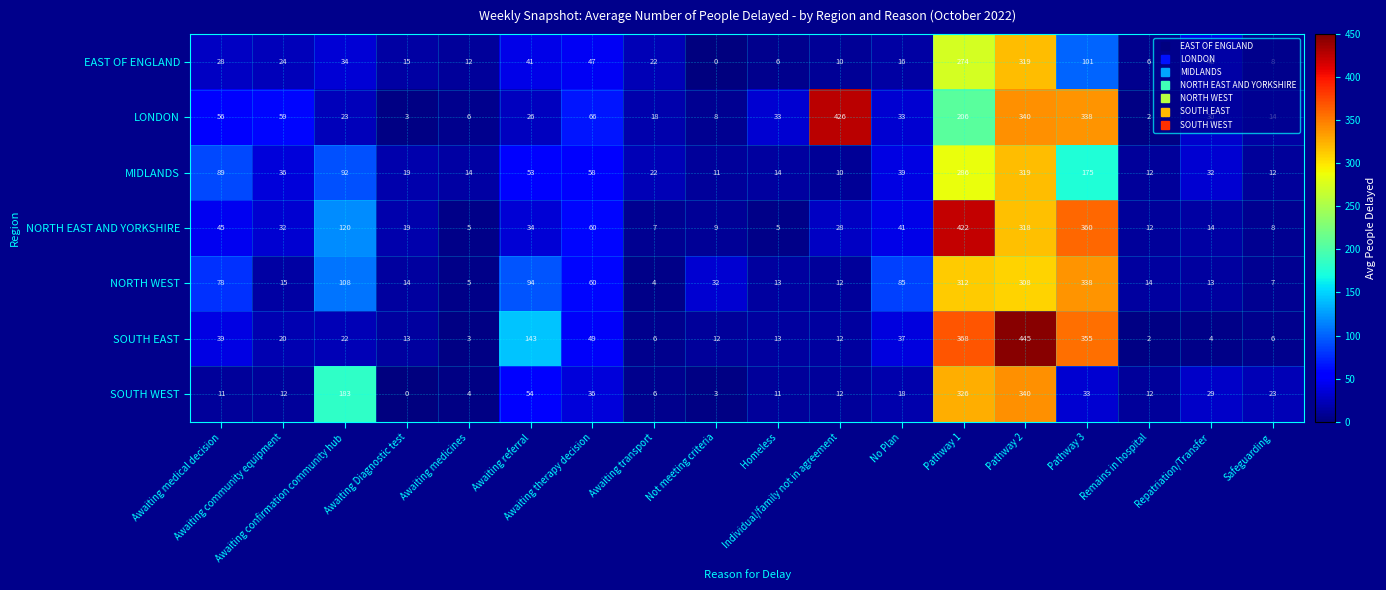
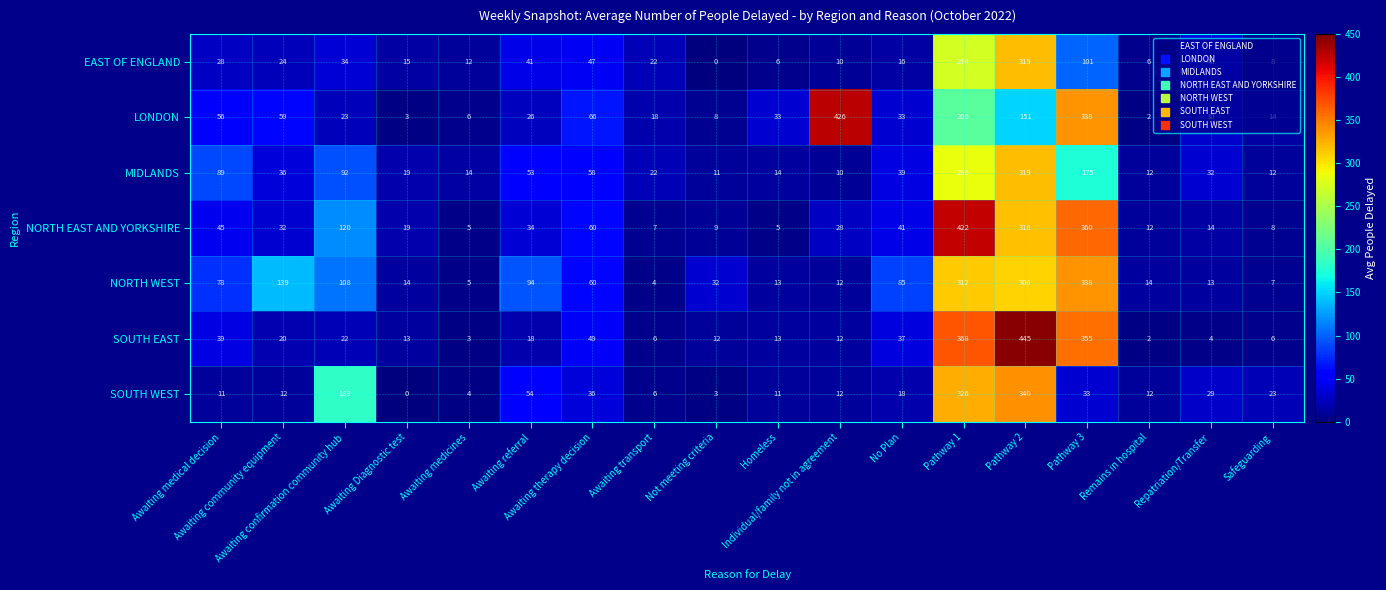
  {
    "EAST OF ENGLAND": {
      "Awaiting medical decision": 28,
      "Awaiting community equipment": 24,
      "Awaiting confirmation community hub": 34,
      "Awaiting Diagnostic test": 15,
      "Awaiting medicines": 12,
      "Awaiting referral": 41,
      "Awaiting therapy decision": 47,
      "Awaiting transport": 22,
      "Not meeting criteria": 0,
      "Homeless": 6,
      "Individual/family not in agreement": 10,
      "No Plan": 16,
      "Pathway 1": 274,
      "Pathway 2": 319,
      "Pathway 3": 101,
      "Remains in hospital": 6
    },
    "LONDON": {
      "Awaiting medical decision": 56,
      "Awaiting community equipment": 59,
      "Awaiting confirmation community hub": 23,
      "Awaiting Diagnostic test": 3,
      "Awaiting medicines": 6,
      "Awaiting referral": 26,
      "Awaiting therapy decision": 66,
      "Awaiting transport": 18,
      "Not meeting criteria": 8,
      "Homeless": 33,
      "Individual/family not in agreement": 426,
      "No Plan": 33,
      "Pathway 1": 206,
-     "Pathway 2": 340,
+     "Pathway 2": 151,
      "Pathway 3": 338,
      "Remains in hospital": 2
    },
    "MIDLANDS": {
      "Awaiting medical decision": 89,
      "Awaiting community equipment": 36,
      "Awaiting confirmation community hub": 92,
      "Awaiting Diagnostic test": 19,
      "Awaiting medicines": 14,
      "Awaiting referral": 53,
      "Awaiting therapy decision": 58,
      "Awaiting transport": 22,
      "Not meeting criteria": 11,
      "Homeless": 14,
      "Individual/family not in agreement": 10,
      "No Plan": 39,
      "Pathway 1": 286,
      "Pathway 2": 319,
      "Pathway 3": 175,
      "Remains in hospital": 12,
      "Repatriation/Transfer": 32,
      "Safeguarding": 12
    },
    "NORTH EAST AND YORKSHIRE": {
      "Awaiting medical decision": 45,
      "Awaiting community equipment": 32,
      "Awaiting confirmation community hub": 120,
      "Awaiting Diagnostic test": 19,
      "Awaiting medicines": 5,
      "Awaiting referral": 34,
      "Awaiting therapy decision": 60,
      "Awaiting transport": 7,
      "Not meeting criteria": 9,
      "Homeless": 5,
      "Individual/family not in agreement": 28,
      "No Plan": 41,
      "Pathway 1": 422,
      "Pathway 2": 318,
      "Pathway 3": 360,
      "Remains in hospital": 12,
      "Repatriation/Transfer": 14,
      "Safeguarding": 8
    },
    "NORTH WEST": {
      "Awaiting medical decision": 78,
-     "Awaiting community equipment": 15,
+     "Awaiting community equipment": 139,
      "Awaiting confirmation community hub": 108,
      "Awaiting Diagnostic test": 14,
      "Awaiting medicines": 5,
      "Awaiting referral": 94,
      "Awaiting therapy decision": 60,
      "Awaiting transport": 4,
      "Not meeting criteria": 32,
      "Homeless": 13,
      "Individual/family not in agreement": 12,
      "No Plan": 85,
      "Pathway 1": 312,
      "Pathway 2": 308,
      "Pathway 3": 338,
      "Remains in hospital": 14,
      "Repatriation/Transfer": 13,
      "Safeguarding": 7
    },
    "SOUTH EAST": {
      "Awaiting medical decision": 39,
      "Awaiting community equipment": 20,
      "Awaiting confirmation community hub": 22,
      "Awaiting Diagnostic test": 13,
      "Awaiting medicines": 3,
-     "Awaiting referral": 143,
+     "Awaiting referral": 18,
      "Awaiting therapy decision": 49,
      "Awaiting transport": 6,
      "Not meeting criteria": 12,
      "Homeless": 13,
      "Individual/family not in agreement": 12,
      "No Plan": 37,
      "Pathway 1": 368,
      "Pathway 2": 445,
      "Pathway 3": 355,
      "Remains in hospital": 2,
      "Repatriation/Transfer": 4,
      "Safeguarding": 6
    },
    "SOUTH WEST": {
      "Awaiting medical decision": 11,
      "Awaiting community equipment": 12,
      "Awaiting confirmation community hub": 183,
      "Awaiting Diagnostic test": 0,
      "Awaiting medicines": 4,
      "Awaiting referral": 54,
      "Awaiting therapy decision": 36,
      "Awaiting transport": 6,
      "Not meeting criteria": 3,
      "Homeless": 11,
      "Individual/family not in agreement": 12,
      "No Plan": 18,
      "Pathway 1": 326,
      "Pathway 2": 340,
      "Pathway 3": 33,
      "Remains in hospital": 12,
      "Repatriation/Transfer": 29,
      "Safeguarding": 23
    }
  }
